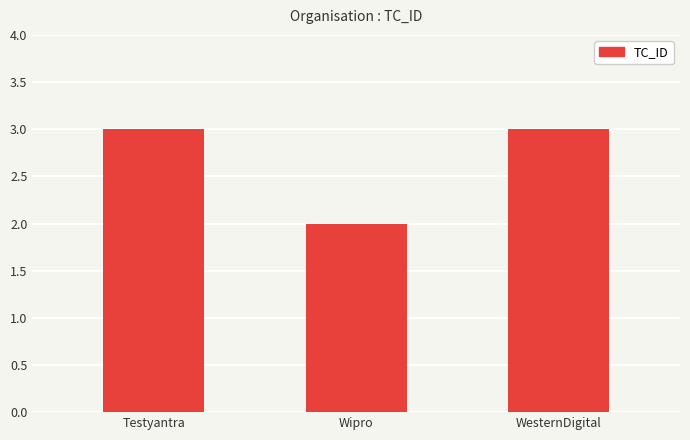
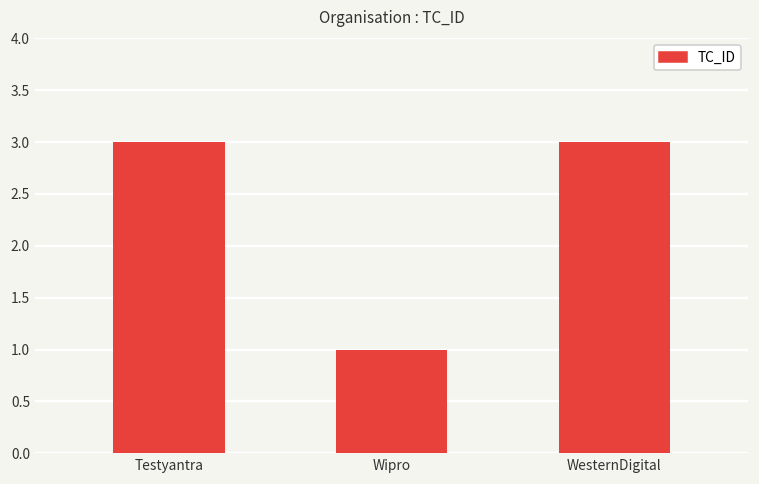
  {
    "Testyantra": 3,
-   "Wipro": 2,
+   "Wipro": 1,
    "WesternDigital": 3
  }
